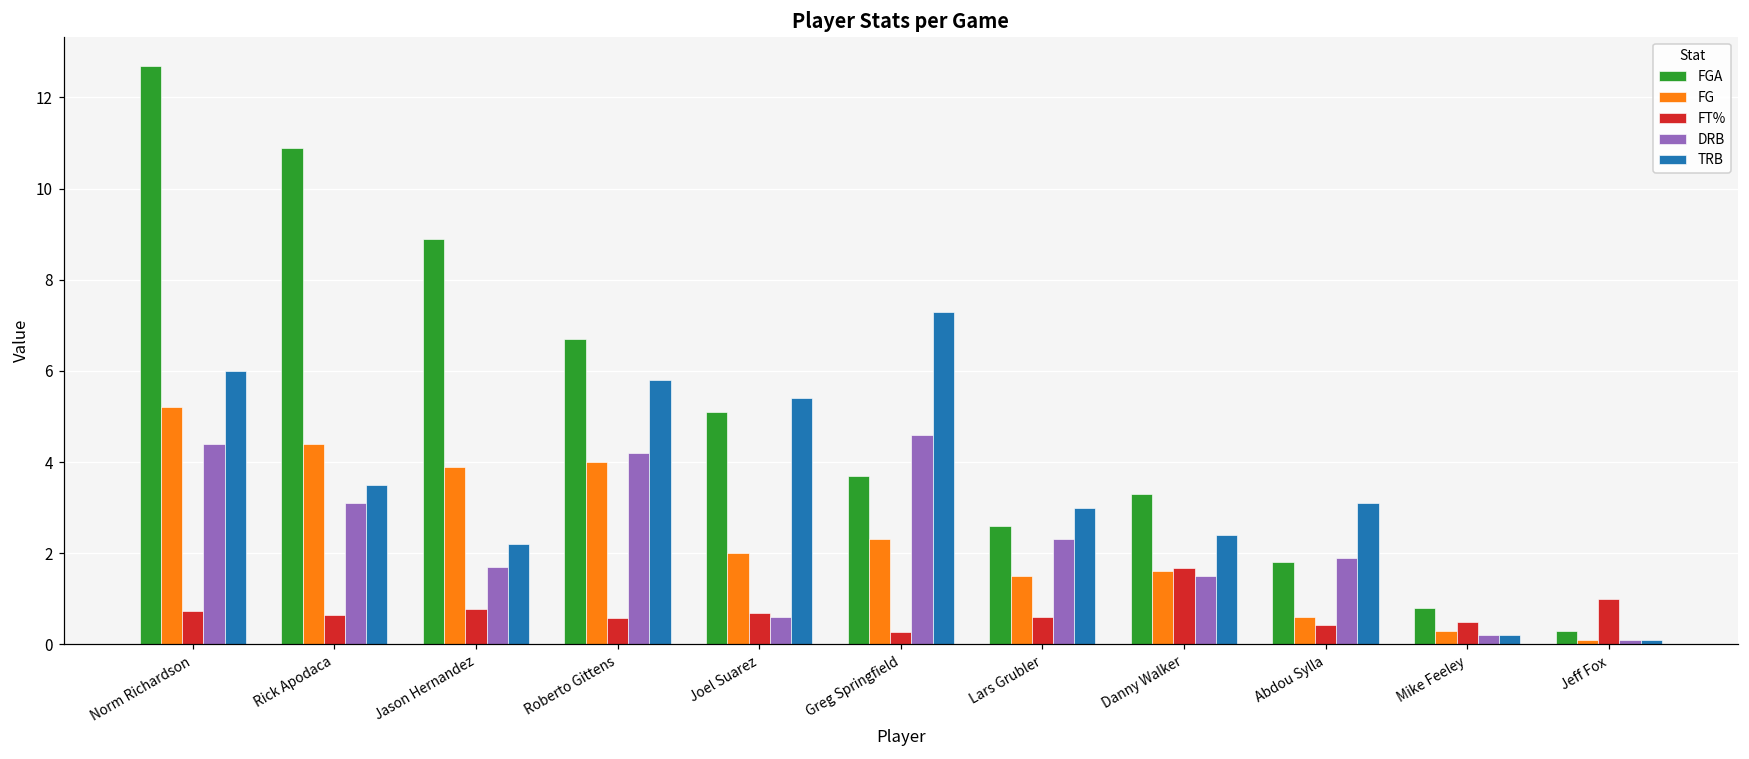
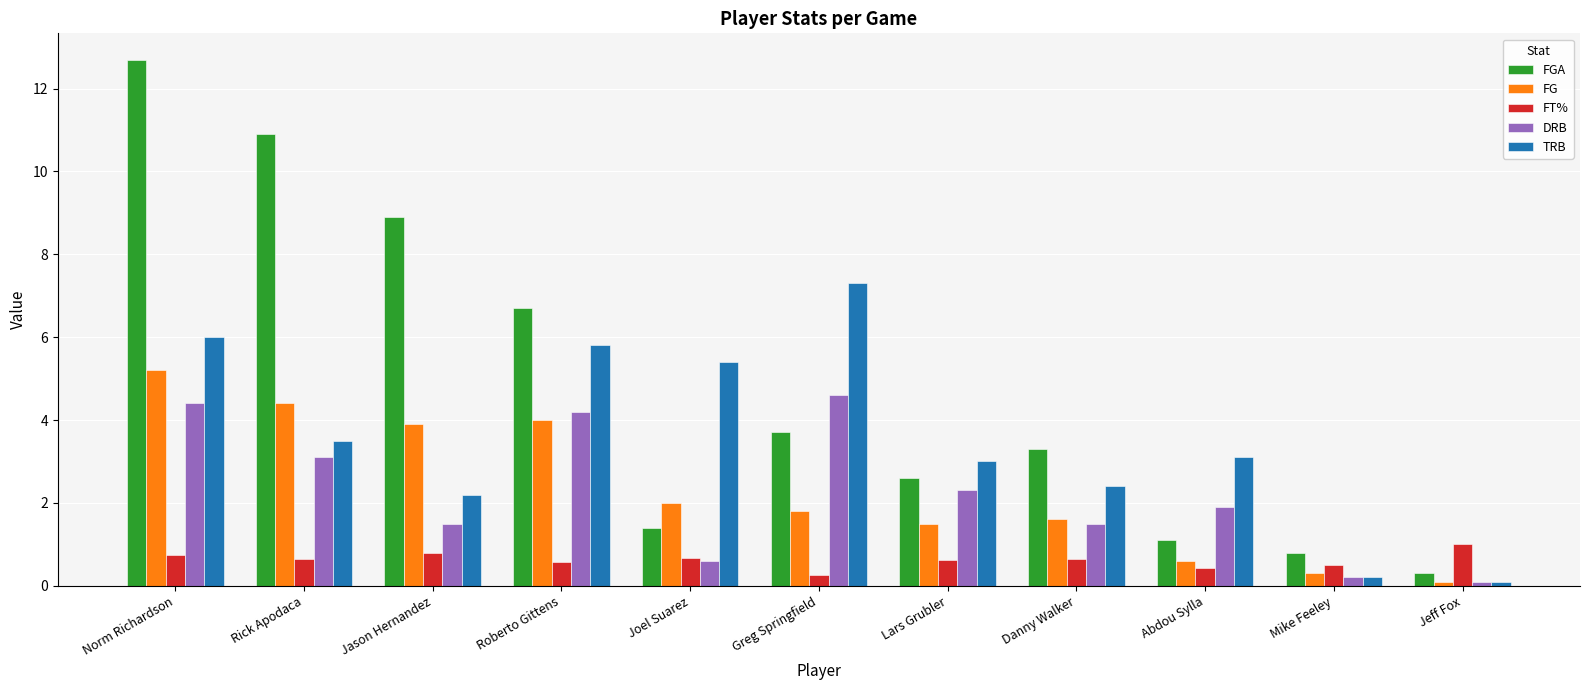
  {
    "FGA": {
      "Norm Richardson": 12.7,
      "Rick Apodaca": 10.9,
      "Jason Hernandez": 8.9,
      "Roberto Gittens": 6.7,
-     "Joel Suarez": 5.1,
+     "Joel Suarez": 1.4,
      "Greg Springfield": 3.7,
      "Lars Grubler": 2.6,
      "Danny Walker": 3.3,
-     "Abdou Sylla": 1.8,
+     "Abdou Sylla": 1.1,
      "Mike Feeley": 0.8,
      "Jeff Fox": 0.3
    },
    "FG": {
      "Norm Richardson": 5.2,
      "Rick Apodaca": 4.4,
      "Jason Hernandez": 3.9,
      "Roberto Gittens": 4.0,
      "Joel Suarez": 2.0,
-     "Greg Springfield": 2.3,
+     "Greg Springfield": 1.8,
      "Lars Grubler": 1.5,
      "Danny Walker": 1.6,
      "Abdou Sylla": 0.6,
      "Mike Feeley": 0.3,
      "Jeff Fox": 0.1
    },
    "FT%": {
      "Norm Richardson": 0.7,
      "Rick Apodaca": 0.6,
      "Jason Hernandez": 0.8,
      "Roberto Gittens": 0.6,
      "Joel Suarez": 0.7,
      "Greg Springfield": 0.3,
      "Lars Grubler": 0.6,
-     "Danny Walker": 1.7,
+     "Danny Walker": 0.6,
      "Abdou Sylla": 0.4,
      "Mike Feeley": 0.5,
      "Jeff Fox": 1.0
    },
    "DRB": {
      "Norm Richardson": 4.4,
      "Rick Apodaca": 3.1,
-     "Jason Hernandez": 1.7,
+     "Jason Hernandez": 1.5,
      "Roberto Gittens": 4.2,
      "Joel Suarez": 0.6,
      "Greg Springfield": 4.6,
      "Lars Grubler": 2.3,
      "Danny Walker": 1.5,
      "Abdou Sylla": 1.9,
      "Mike Feeley": 0.2,
      "Jeff Fox": 0.1
    },
    "TRB": {
      "Norm Richardson": 6.0,
      "Rick Apodaca": 3.5,
      "Jason Hernandez": 2.2,
      "Roberto Gittens": 5.8,
      "Joel Suarez": 5.4,
      "Greg Springfield": 7.3,
      "Lars Grubler": 3.0,
      "Danny Walker": 2.4,
      "Abdou Sylla": 3.1,
      "Mike Feeley": 0.2,
      "Jeff Fox": 0.1
    }
  }
